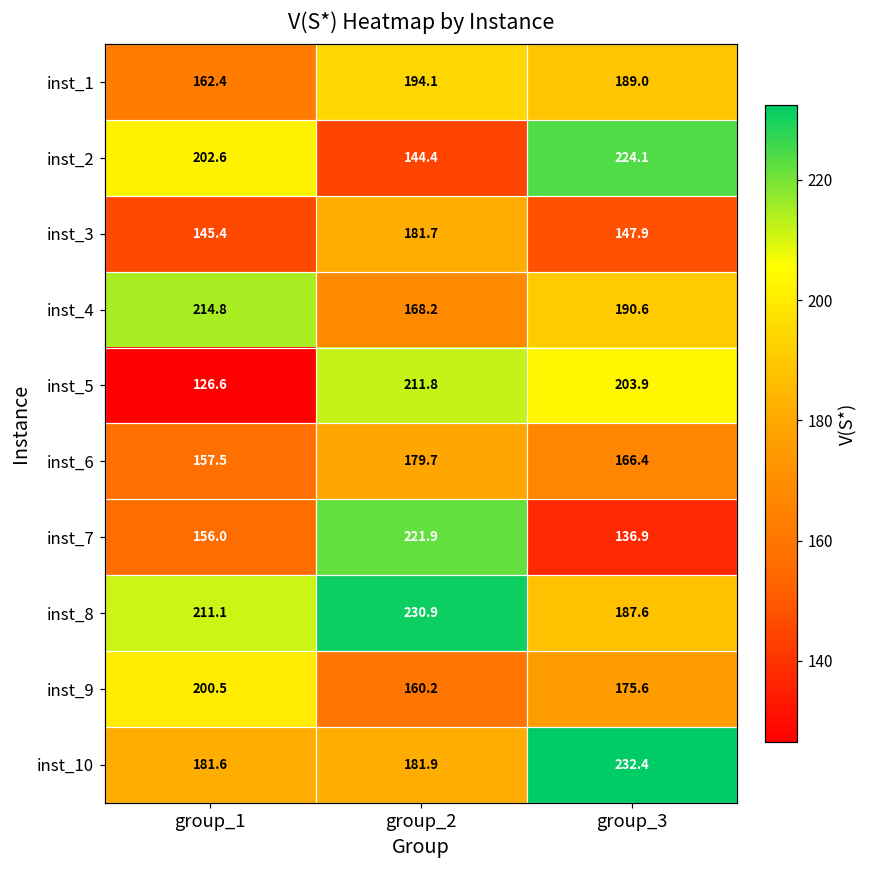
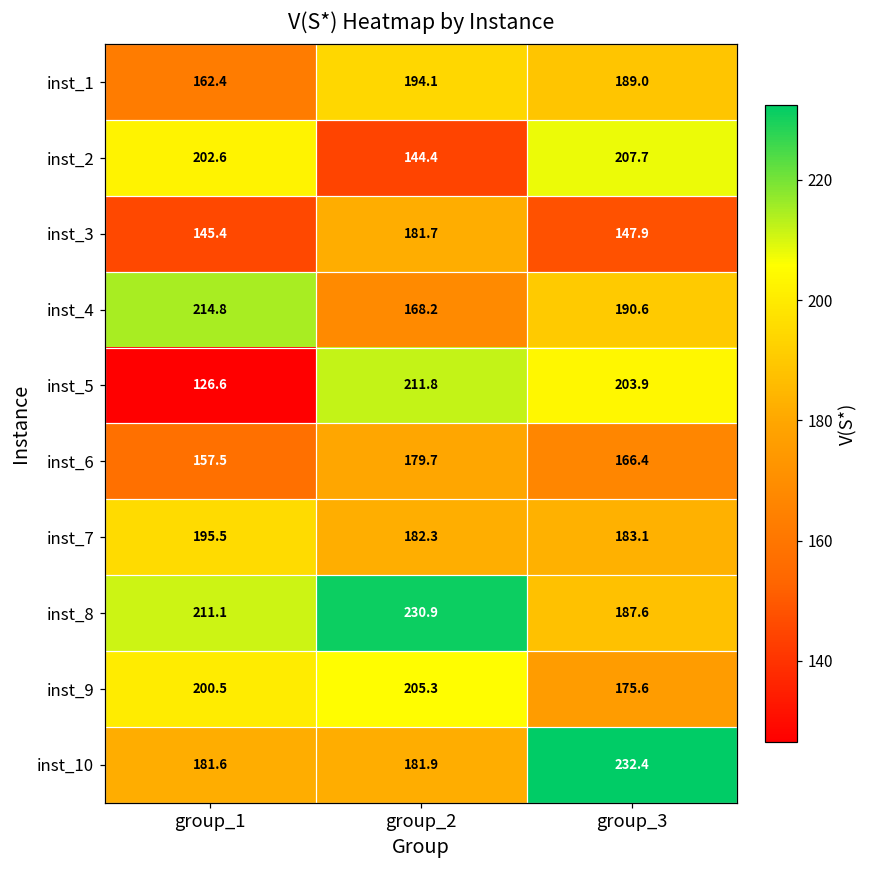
  {
    "inst_1": {
      "group_1": 162.4,
      "group_2": 194.1,
      "group_3": 189.0
    },
    "inst_2": {
      "group_1": 202.6,
      "group_2": 144.4,
-     "group_3": 224.1
+     "group_3": 207.7
    },
    "inst_3": {
      "group_1": 145.4,
      "group_2": 181.7,
      "group_3": 147.9
    },
    "inst_4": {
      "group_1": 214.8,
      "group_2": 168.2,
      "group_3": 190.6
    },
    "inst_5": {
      "group_1": 126.6,
      "group_2": 211.8,
      "group_3": 203.9
    },
    "inst_6": {
      "group_1": 157.5,
      "group_2": 179.7,
      "group_3": 166.4
    },
    "inst_7": {
-     "group_1": 156.0,
-     "group_2": 221.9,
-     "group_3": 136.9
+     "group_1": 195.5,
+     "group_2": 182.3,
+     "group_3": 183.1
    },
    "inst_8": {
      "group_1": 211.1,
      "group_2": 230.9,
      "group_3": 187.6
    },
    "inst_9": {
      "group_1": 200.5,
-     "group_2": 160.2,
+     "group_2": 205.3,
      "group_3": 175.6
    },
    "inst_10": {
      "group_1": 181.6,
      "group_2": 181.9,
      "group_3": 232.4
    }
  }
